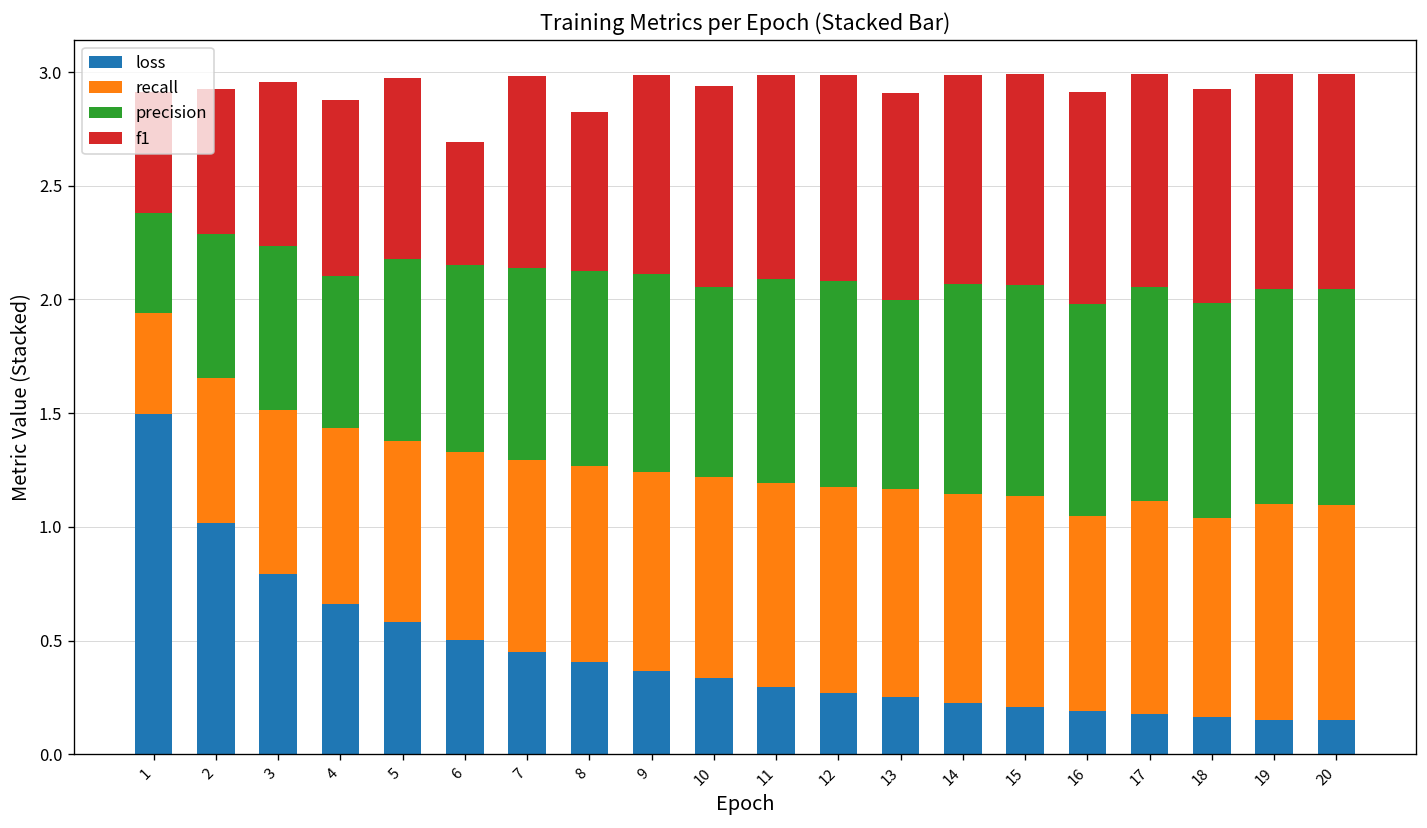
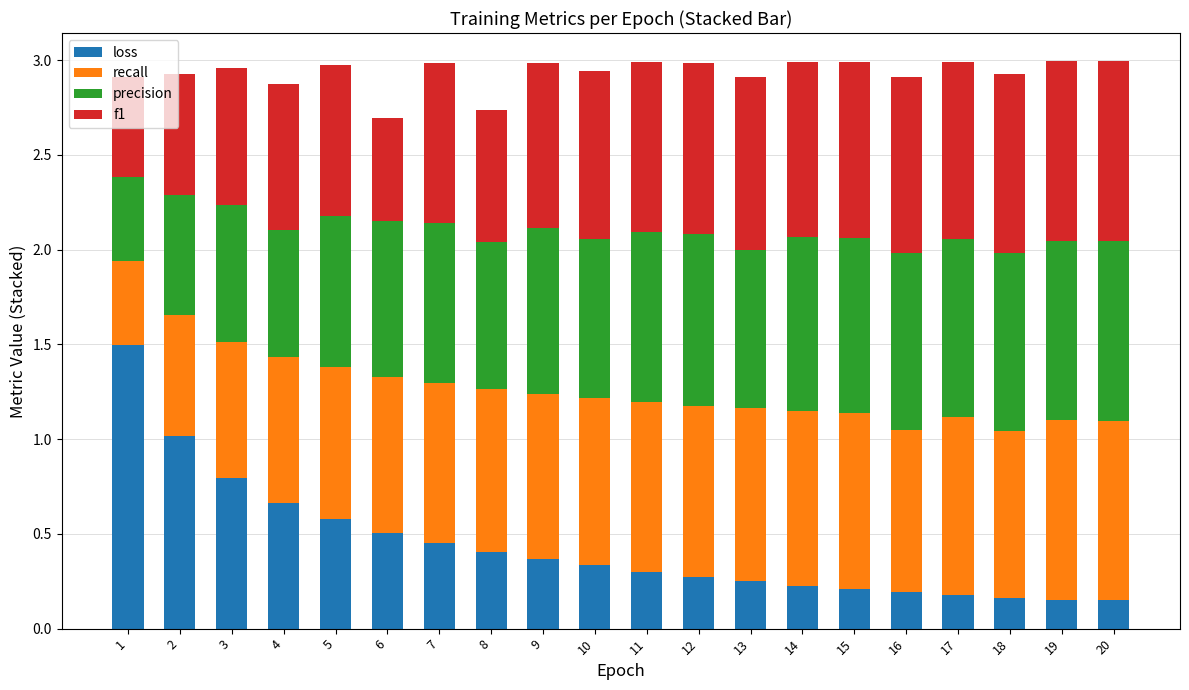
  {
    "loss": {
      "1": 1.50,
      "2": 1.02,
      "3": 0.79,
      "4": 0.66,
      "5": 0.58,
      "6": 0.50,
      "7": 0.45,
      "8": 0.41,
      "9": 0.37,
      "10": 0.33,
      "11": 0.30,
      "12": 0.27,
      "13": 0.25,
      "14": 0.23,
      "15": 0.21,
      "16": 0.19,
      "17": 0.18,
      "18": 0.16,
      "19": 0.15,
      "20": 0.15
    },
    "recall": {
      "1": 0.45,
      "2": 0.64,
      "3": 0.72,
      "4": 0.77,
      "5": 0.80,
      "6": 0.82,
      "7": 0.84,
      "8": 0.86,
      "9": 0.87,
      "10": 0.88,
      "11": 0.90,
      "12": 0.91,
      "13": 0.91,
      "14": 0.92,
      "15": 0.93,
      "16": 0.85,
      "17": 0.94,
      "18": 0.88,
      "19": 0.95,
      "20": 0.95
    },
    "precision": {
      "1": 0.44,
      "2": 0.63,
      "3": 0.72,
      "4": 0.67,
      "5": 0.80,
      "6": 0.82,
      "7": 0.84,
-     "8": 0.86,
+     "8": 0.77,
      "9": 0.87,
      "10": 0.84,
      "11": 0.90,
      "12": 0.90,
      "13": 0.83,
      "14": 0.92,
      "15": 0.93,
      "16": 0.93,
      "17": 0.94,
      "18": 0.94,
      "19": 0.95,
      "20": 0.95
    },
    "f1": {
      "2": 0.64,
      "3": 0.72,
      "4": 0.77,
      "5": 0.80,
      "6": 0.54,
      "7": 0.84,
      "8": 0.70,
      "9": 0.87,
      "10": 0.88,
      "11": 0.90,
      "12": 0.91,
      "13": 0.91,
      "14": 0.92,
      "15": 0.93,
      "16": 0.93,
      "17": 0.94,
      "18": 0.94,
      "19": 0.95,
      "20": 0.95
    }
  }
